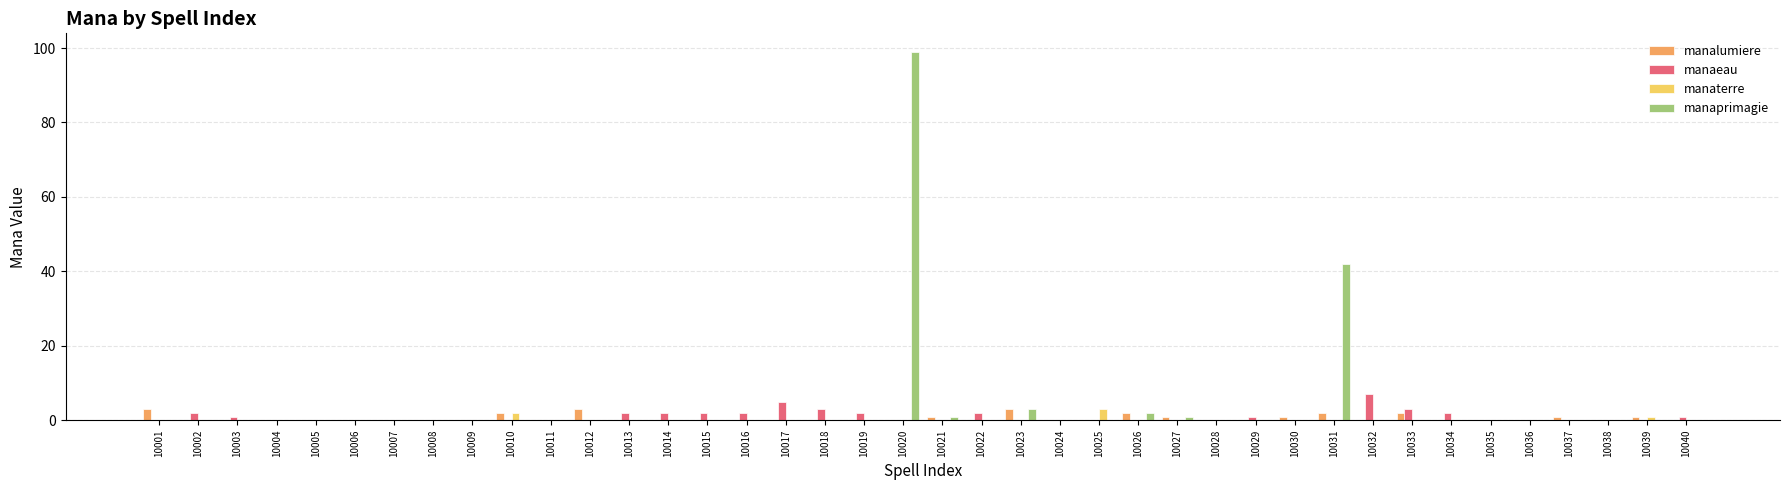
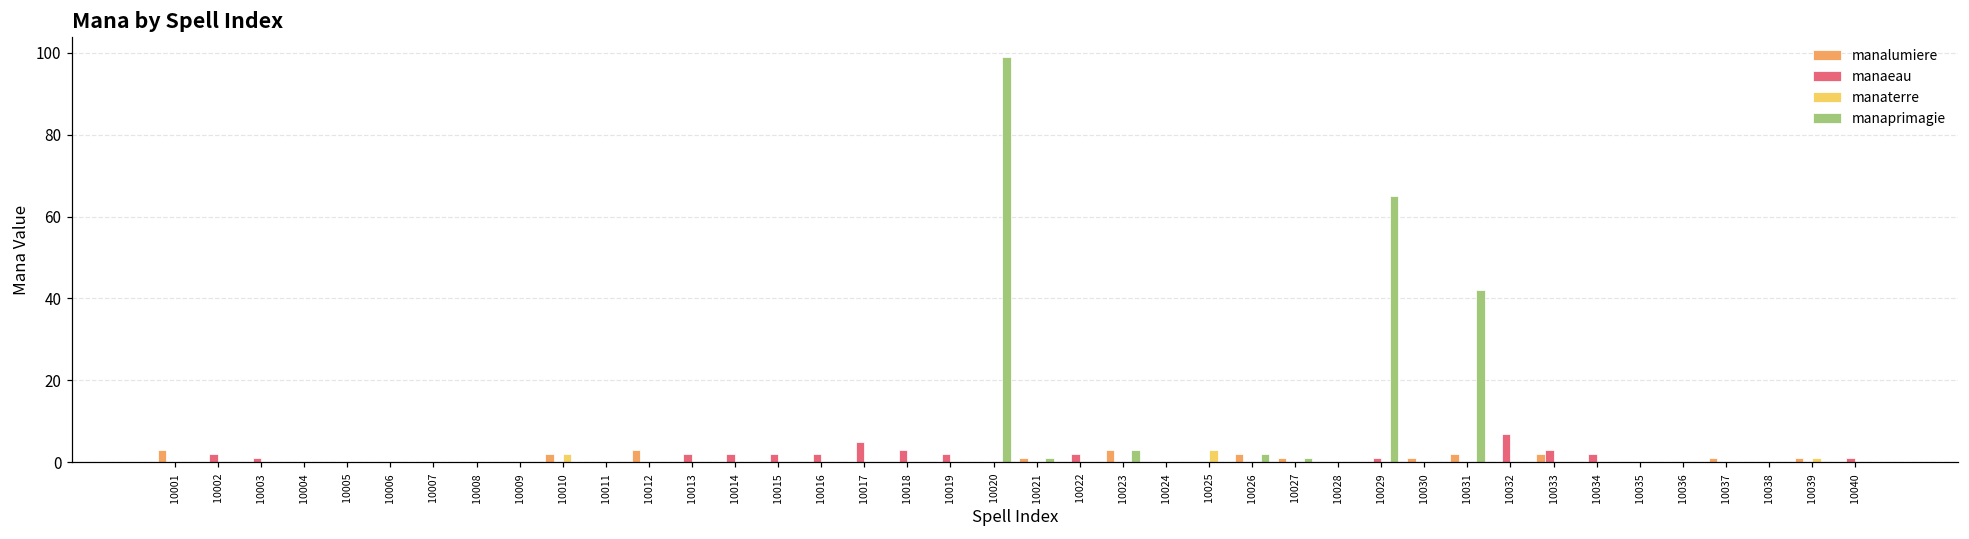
  {
    "manaeau": {
      "10001": 0,
      "10002": 2,
      "10003": 1,
      "10004": 0,
      "10005": 0,
      "10006": 0,
      "10007": 0,
      "10008": 0,
      "10009": 0,
      "10010": 0,
      "10011": 0,
      "10012": 0,
      "10013": 2,
      "10014": 2,
      "10015": 2,
      "10016": 2,
      "10017": 5,
      "10018": 3,
      "10019": 2,
      "10020": 0,
      "10021": 0,
      "10022": 2,
      "10023": 0,
      "10024": 0,
      "10025": 0,
      "10026": 0,
      "10027": 0,
      "10028": 0,
      "10029": 1,
      "10030": 0,
      "10031": 0,
      "10032": 7,
      "10033": 3,
      "10034": 2,
      "10035": 0,
      "10036": 0,
      "10037": 0,
      "10038": 0,
      "10039": 0,
      "10040": 1
    },
    "manaprimagie": {
      "10001": 0,
      "10002": 0,
      "10003": 0,
      "10004": 0,
      "10005": 0,
      "10006": 0,
      "10007": 0,
      "10008": 0,
      "10009": 0,
      "10010": 0,
      "10011": 0,
      "10012": 0,
      "10013": 0,
      "10014": 0,
      "10015": 0,
      "10016": 0,
      "10017": 0,
      "10018": 0,
      "10019": 0,
      "10020": 99,
      "10021": 1,
      "10022": 0,
      "10023": 3,
      "10024": 0,
      "10025": 0,
      "10026": 2,
      "10027": 1,
      "10028": 0,
-     "10029": 0,
+     "10029": 65,
      "10030": 0,
      "10031": 42,
      "10032": 0,
      "10033": 0,
      "10034": 0,
      "10035": 0,
      "10036": 0,
      "10037": 0,
      "10038": 0,
      "10039": 0,
      "10040": 0
    }
  }
